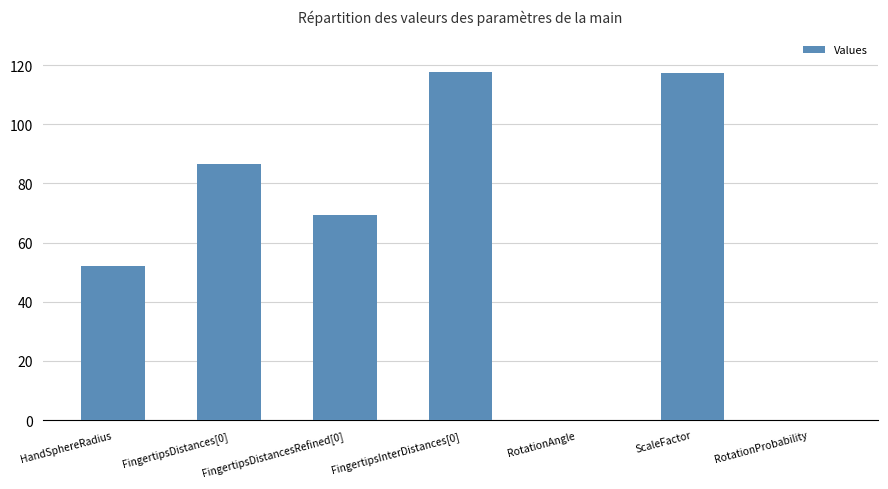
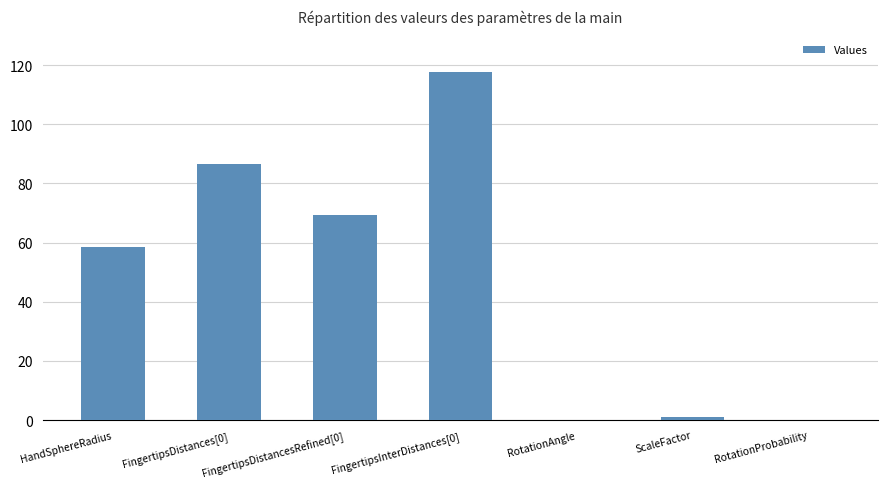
  {
-   "HandSphereRadius": 52,
+   "HandSphereRadius": 58,
    "FingertipsDistances[0]": 87,
    "FingertipsDistancesRefined[0]": 69,
    "FingertipsInterDistances[0]": 118,
-   "ScaleFactor": 117
+   "ScaleFactor": 1
  }
